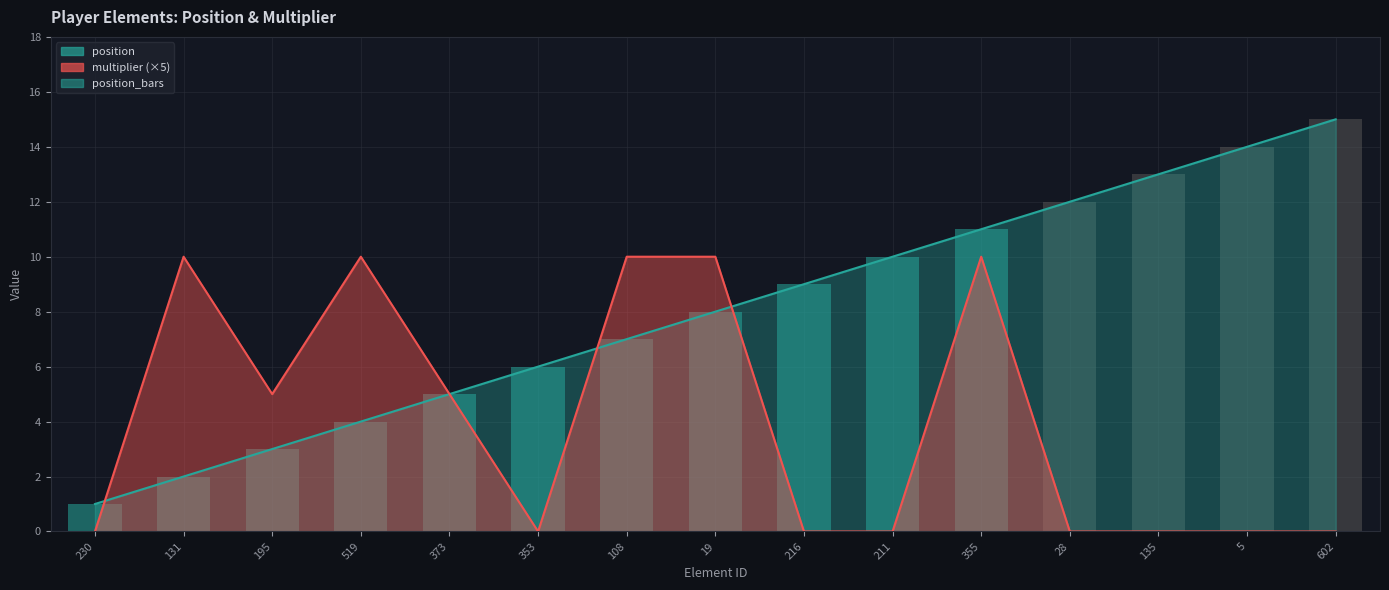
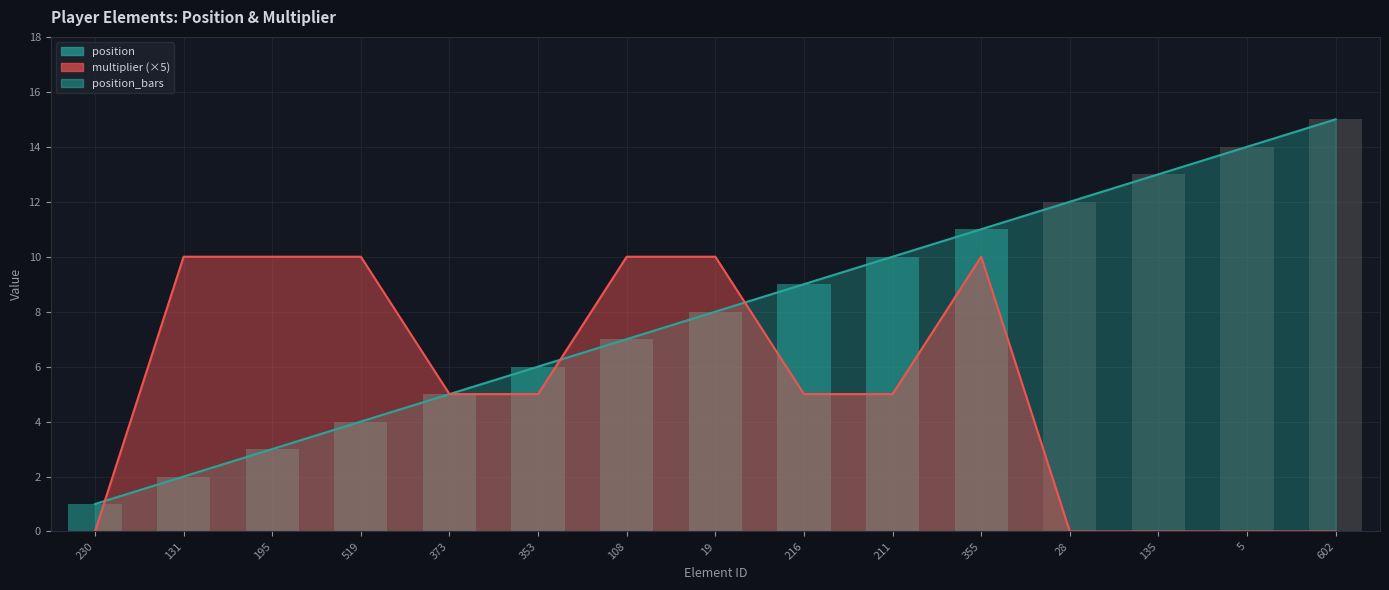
  {
    "multiplier (×5)": {
      "230": 0.0,
      "131": 10.0,
-     "195": 5.0,
+     "195": 10.0,
      "519": 10.0,
-     "353": 0.0,
+     "353": 5.0,
      "108": 10.0,
      "19": 10.0,
-     "216": 0.0,
-     "211": 0.0,
+     "216": 5.0,
+     "211": 5.0,
      "355": 10.0,
      "28": 0.0,
      "135": 0.0,
      "5": 0.0,
      "602": 0.0
    }
  }
